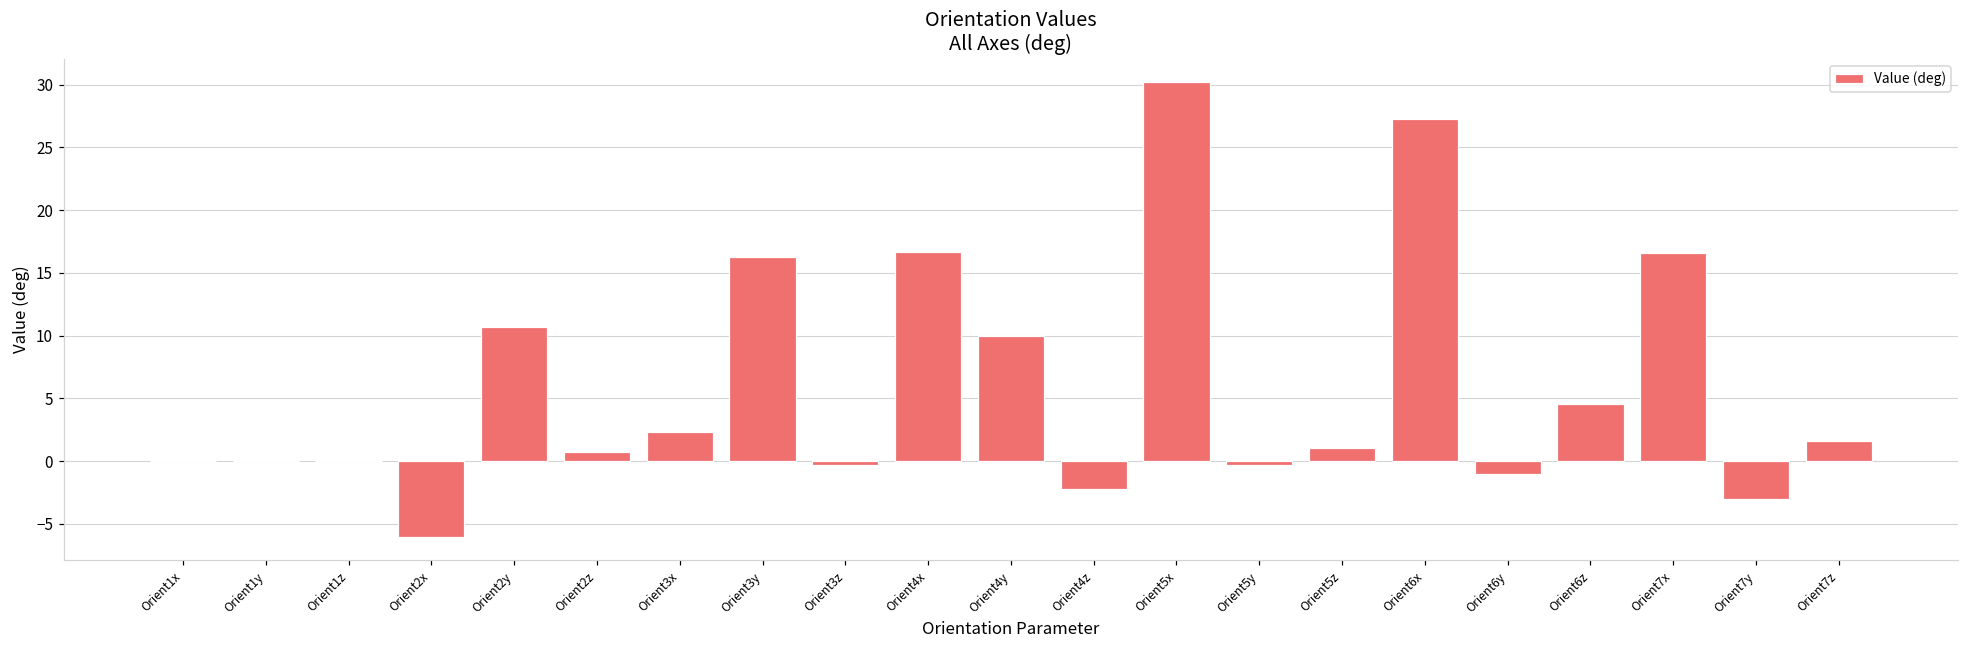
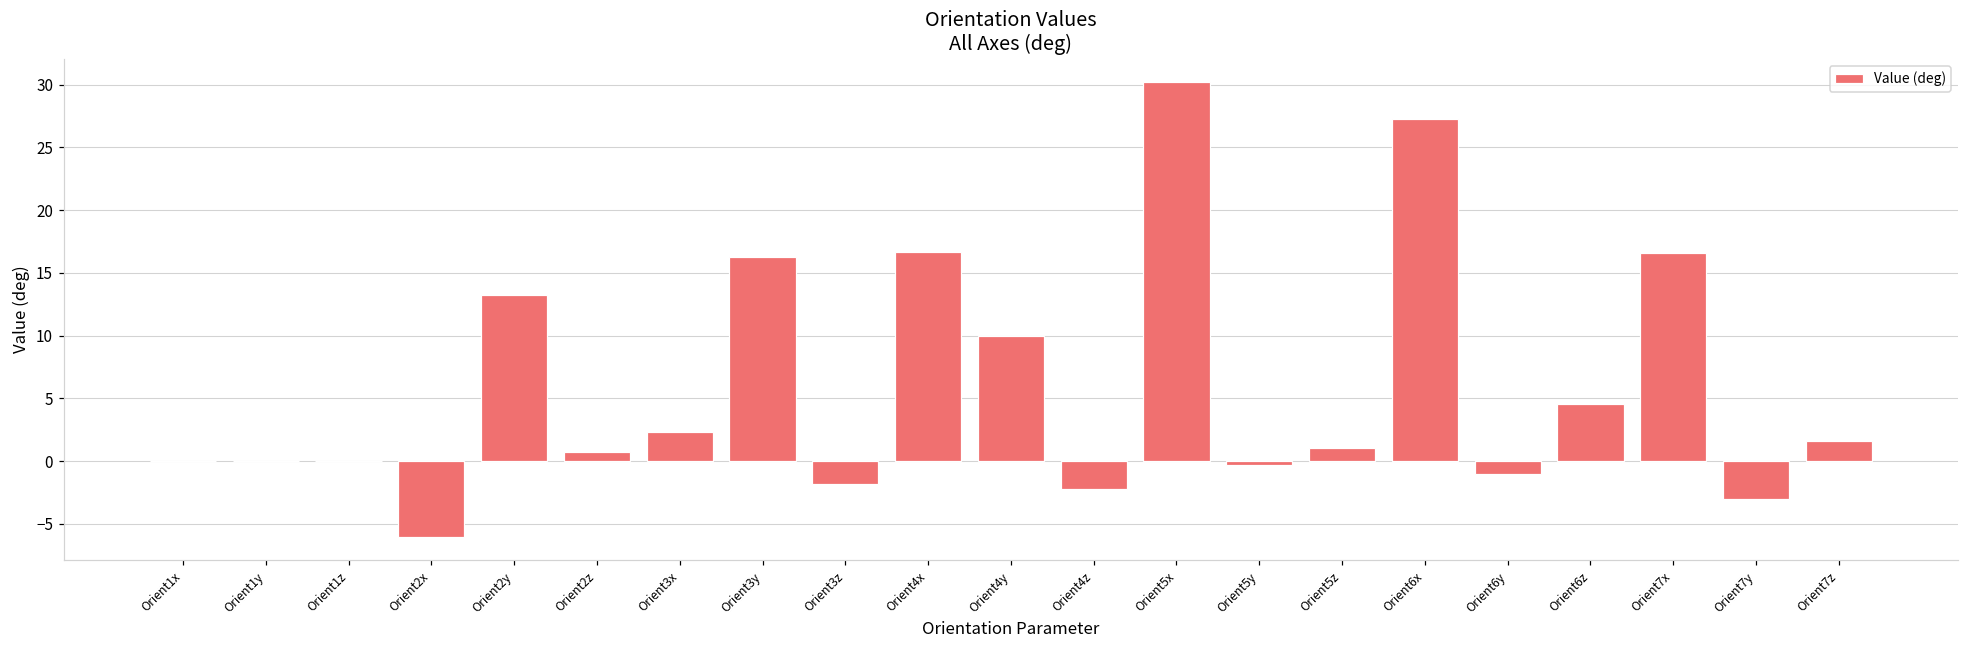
  {
    "Orient1x": 0.0,
    "Orient1y": 0.0,
    "Orient1z": 0.0,
    "Orient2x": -6.1,
-   "Orient2y": 10.7,
+   "Orient2y": 13.3,
    "Orient2z": 0.7,
    "Orient3x": 2.3,
    "Orient3y": 16.3,
-   "Orient3z": -0.3,
+   "Orient3z": -1.9,
    "Orient4x": 16.7,
    "Orient4y": 10.0,
    "Orient4z": -2.2,
    "Orient5x": 30.2,
    "Orient5y": -0.3,
    "Orient5z": 1.1,
    "Orient6x": 27.3,
    "Orient6y": -1.0,
    "Orient6z": 4.6,
    "Orient7x": 16.6,
    "Orient7y": -3.0,
    "Orient7z": 1.6
  }
